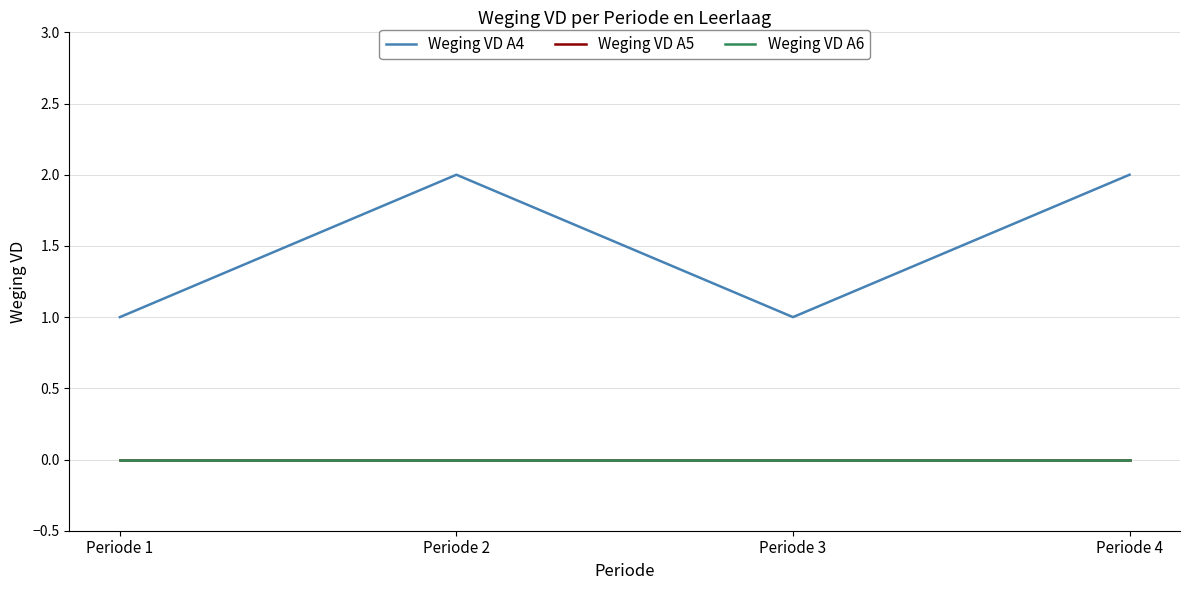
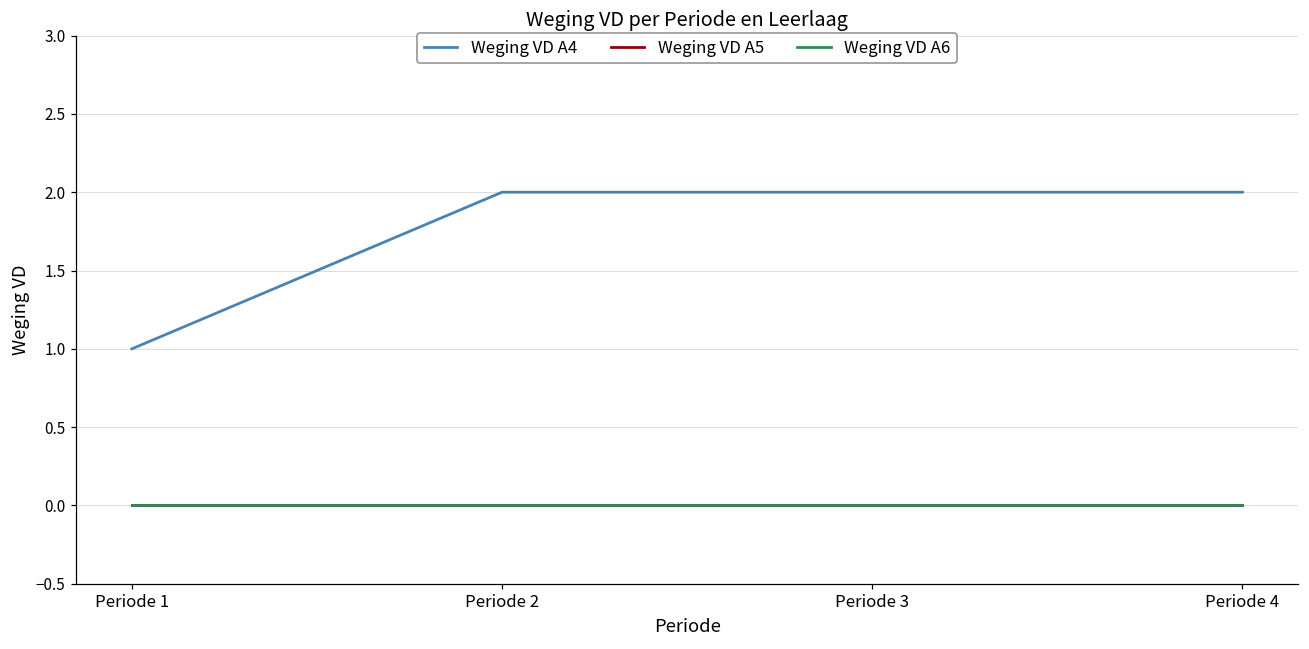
  {
    "Weging VD A4": {
      "Periode 1": 1,
      "Periode 2": 2,
-     "Periode 3": 1,
+     "Periode 3": 2,
      "Periode 4": 2
    },
    "Weging VD A6": {
      "Periode 1": 0,
      "Periode 2": 0,
      "Periode 3": 0,
      "Periode 4": 0
    }
  }
